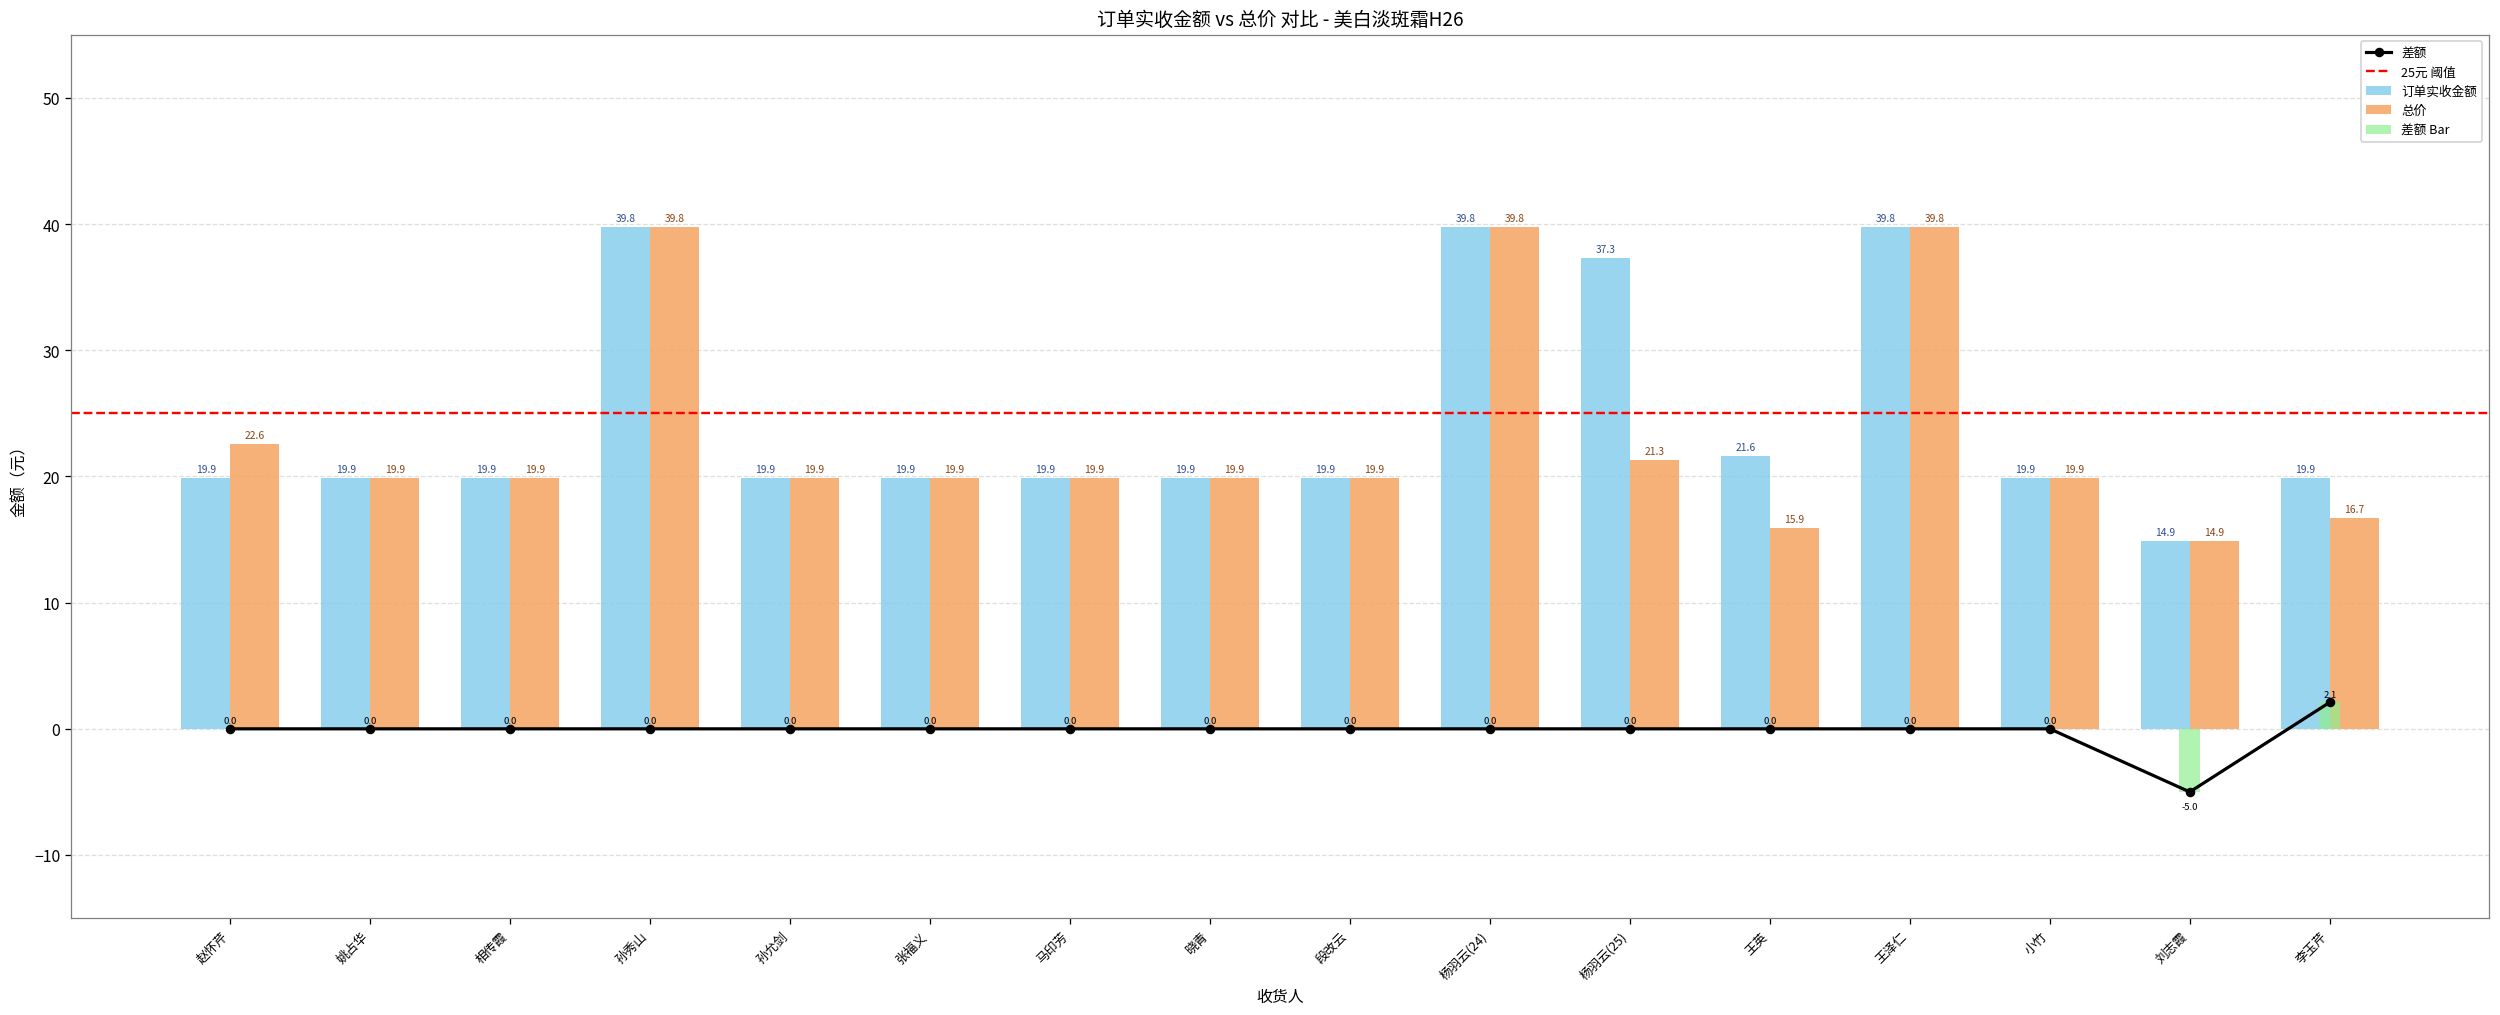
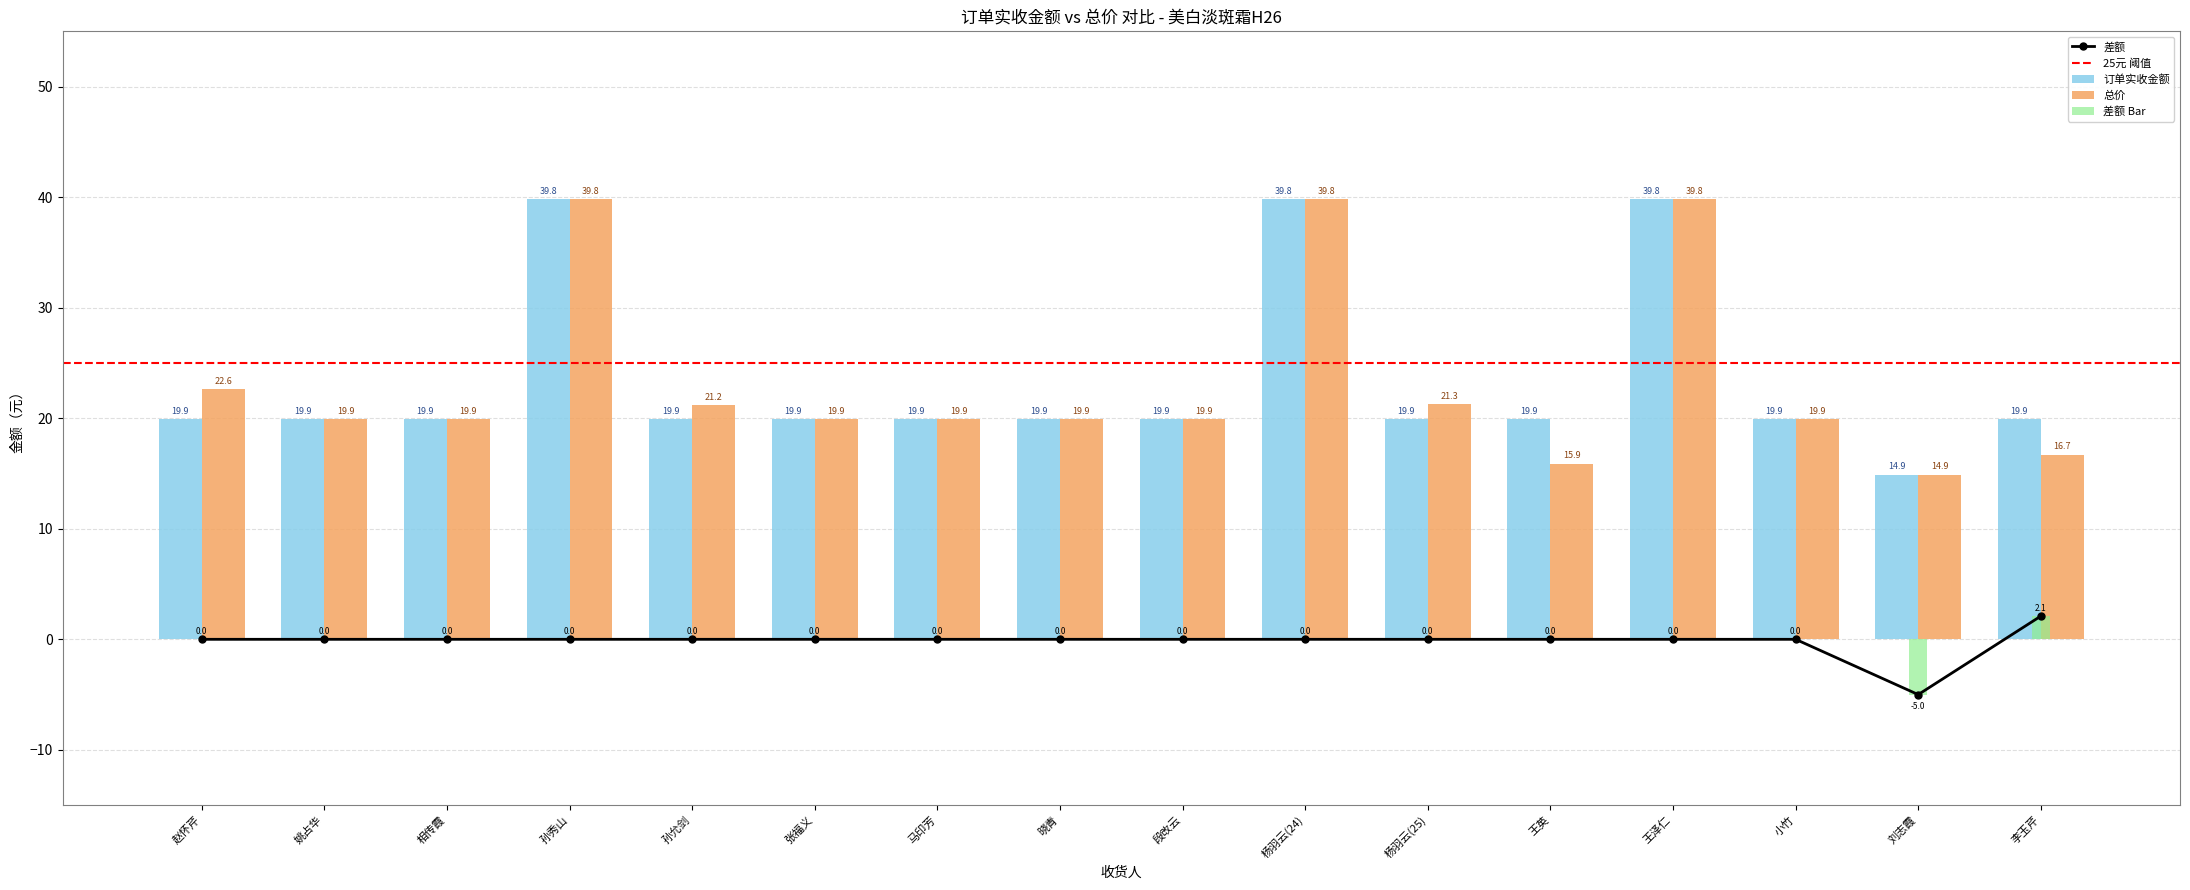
  {
    "订单实收金额": {
      "赵怀芹": 19.9,
      "姚占华": 19.9,
      "相传霞": 19.9,
      "孙秀山": 39.8,
      "孙允剑": 19.9,
      "张福义": 19.9,
      "马印芳": 19.9,
      "晓青": 19.9,
      "段改云": 19.9,
      "杨羽云(24)": 39.8,
-     "杨羽云(25)": 37.3,
-     "王英": 21.6,
+     "杨羽云(25)": 19.9,
+     "王英": 19.9,
      "王泽仁": 39.8,
      "小竹": 19.9,
      "刘志霞": 14.9,
      "李玉芹": 19.9
    },
    "总价": {
      "赵怀芹": 22.6,
      "姚占华": 19.9,
      "相传霞": 19.9,
      "孙秀山": 39.8,
-     "孙允剑": 19.9,
+     "孙允剑": 21.2,
      "张福义": 19.9,
      "马印芳": 19.9,
      "晓青": 19.9,
      "段改云": 19.9,
      "杨羽云(24)": 39.8,
      "杨羽云(25)": 21.3,
      "王英": 15.9,
      "王泽仁": 39.8,
      "小竹": 19.9,
      "刘志霞": 14.9,
      "李玉芹": 16.7
    },
    "差额 Bar": {
      "赵怀芹": 0.0,
      "姚占华": 0.0,
      "相传霞": 0.0,
      "孙秀山": 0.0,
      "孙允剑": 0.0,
      "张福义": 0.0,
      "马印芳": 0.0,
      "晓青": 0.0,
      "段改云": 0.0,
      "杨羽云(24)": 0.0,
      "杨羽云(25)": 0.0,
      "王英": 0.0,
      "王泽仁": 0.0,
      "小竹": 0.0,
      "刘志霞": -5.0,
      "李玉芹": 2.1
    }
  }
